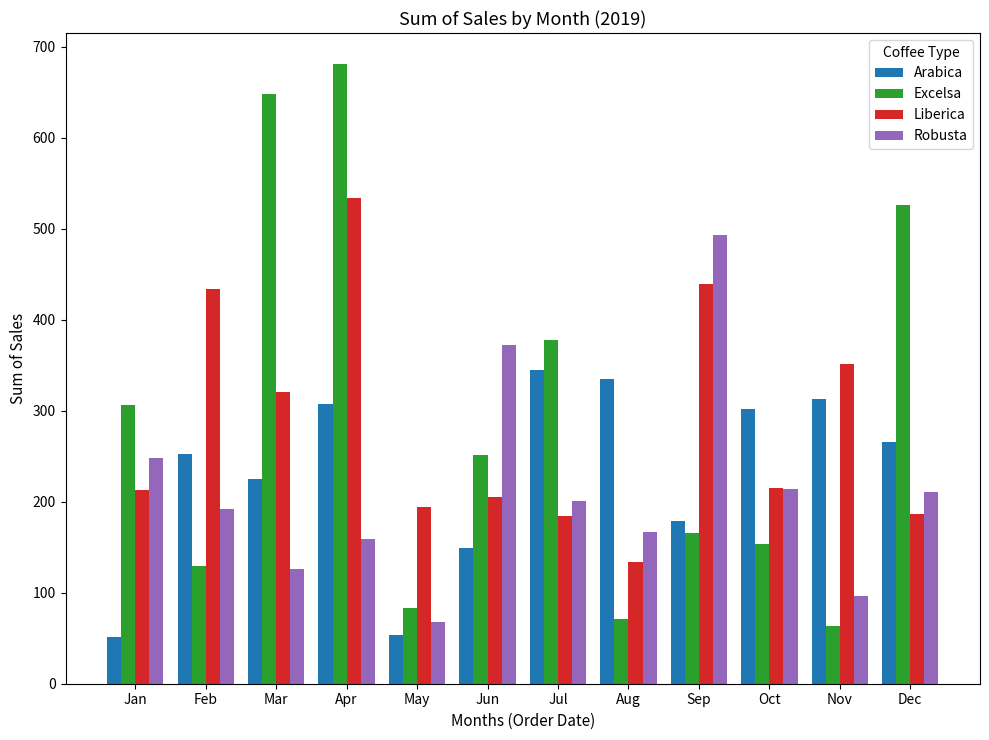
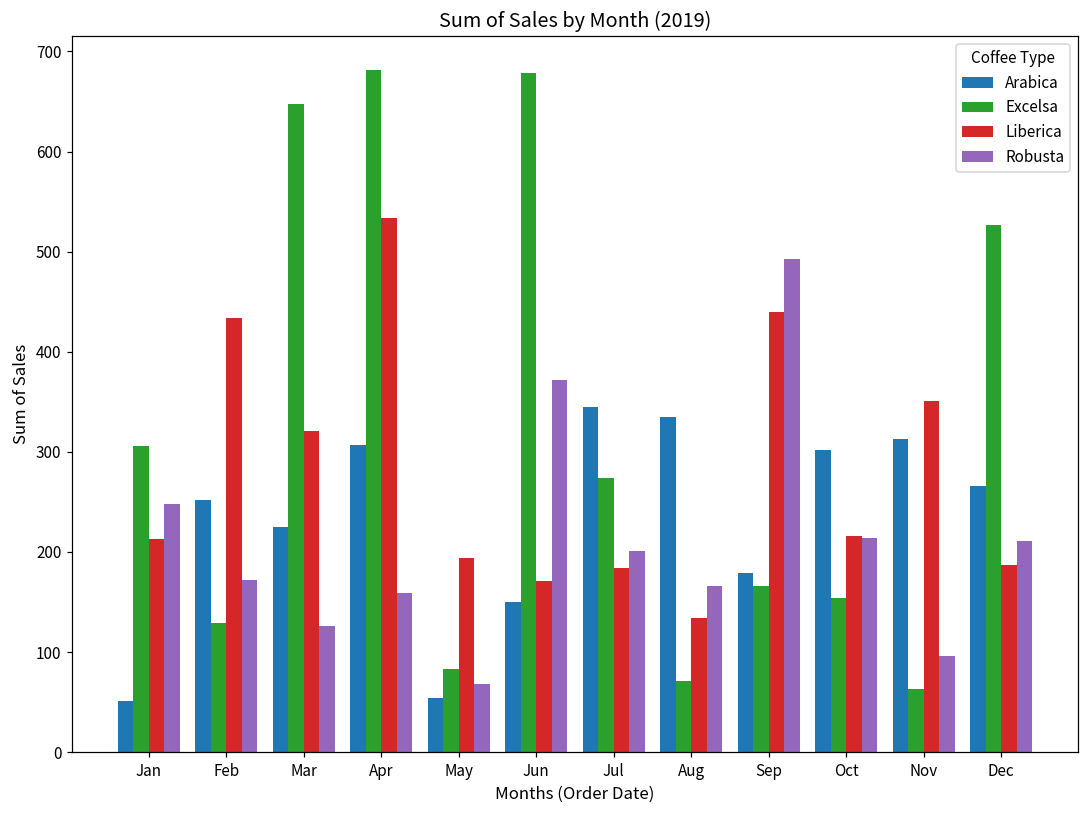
  {
    "Arabica": {
      "Jan": 50,
      "Feb": 250,
      "Mar": 220,
      "Apr": 310,
      "May": 50,
      "Jun": 150,
      "Jul": 350,
      "Aug": 330,
      "Sep": 180,
      "Oct": 300,
      "Nov": 310,
      "Dec": 270
    },
    "Excelsa": {
      "Jan": 310,
      "Feb": 130,
      "Mar": 650,
      "Apr": 680,
      "May": 80,
-     "Jun": 250,
-     "Jul": 380,
+     "Jun": 680,
+     "Jul": 270,
      "Aug": 70,
      "Sep": 170,
      "Oct": 150,
      "Nov": 60,
      "Dec": 530
    },
    "Liberica": {
      "Jan": 210,
      "Feb": 430,
      "Mar": 320,
      "Apr": 530,
      "May": 190,
-     "Jun": 210,
+     "Jun": 170,
      "Jul": 180,
      "Aug": 130,
      "Sep": 440,
      "Oct": 220,
      "Nov": 350,
      "Dec": 190
    },
    "Robusta": {
      "Jan": 250,
-     "Feb": 190,
+     "Feb": 170,
      "Mar": 130,
      "Apr": 160,
      "May": 70,
      "Jun": 370,
      "Jul": 200,
      "Aug": 170,
      "Sep": 490,
      "Oct": 210,
      "Nov": 100,
      "Dec": 210
    }
  }
